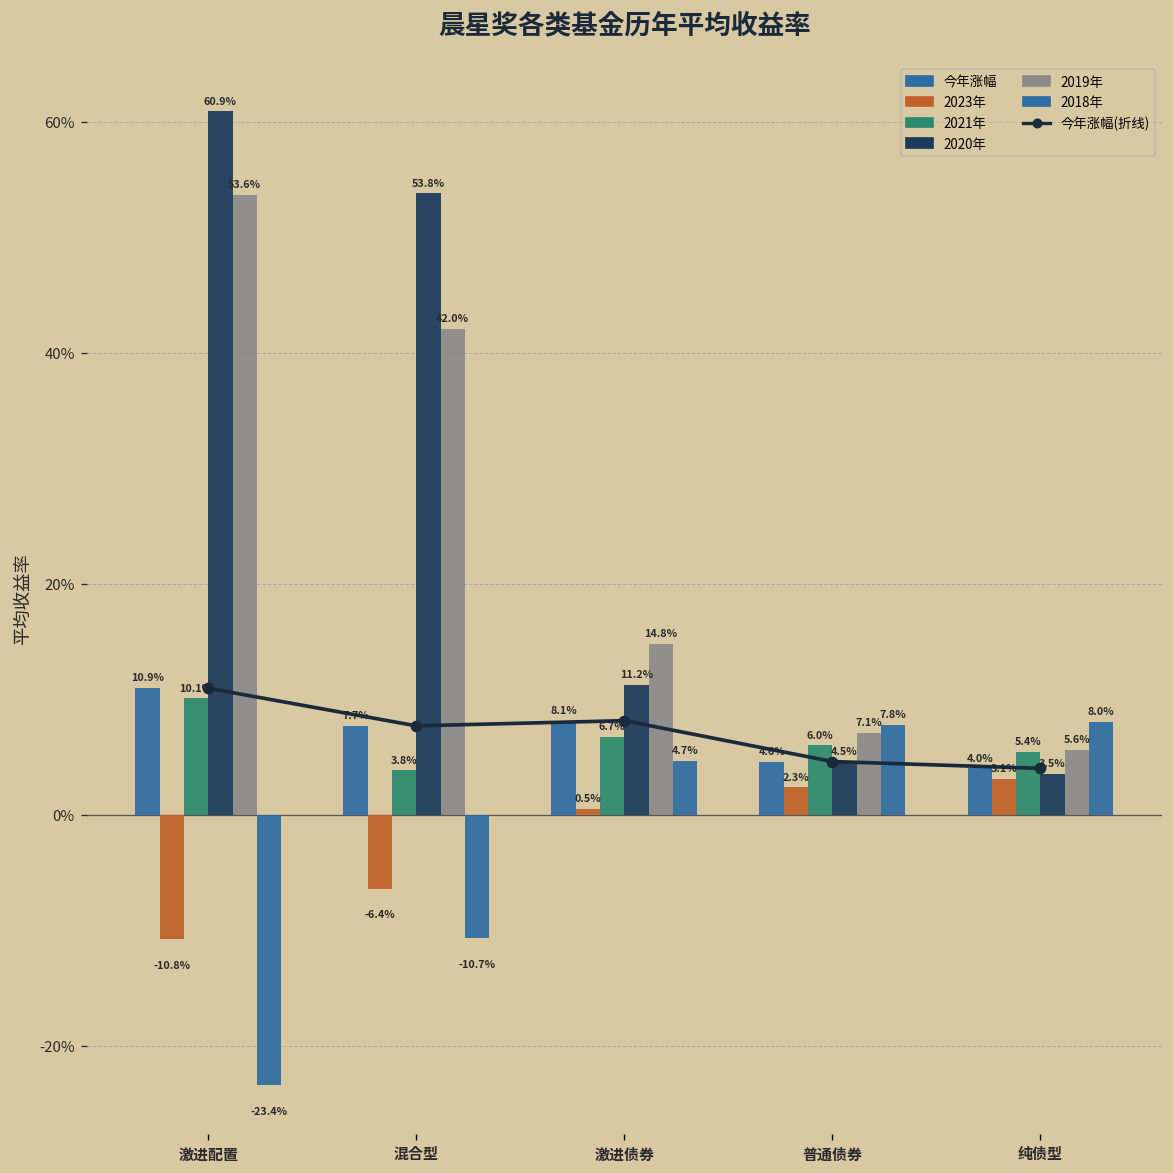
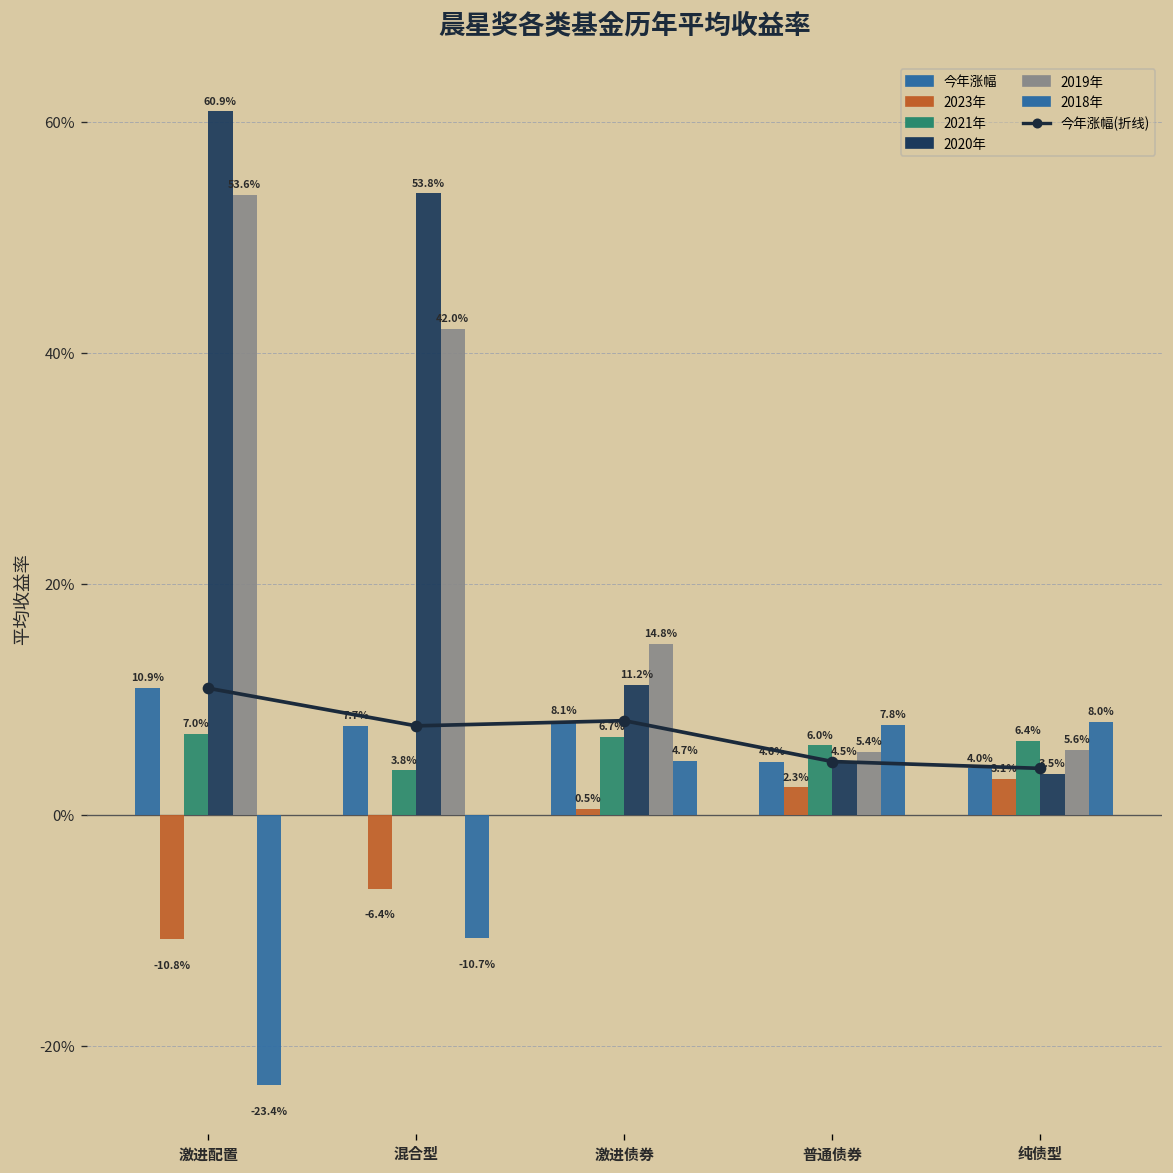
  {
    "2023年": {
      "激进配置": "-10.8%",
      "混合型": "-6.4%",
      "激进债券": "0.5%",
      "普通债券": "2.3%",
      "纯债型": "3.1%"
    },
    "2021年": {
-     "激进配置": "10.1%",
+     "激进配置": "7.0%",
      "混合型": "3.8%",
      "普通债券": "6.0%",
-     "纯债型": "5.4%"
+     "纯债型": "6.4%"
    },
    "2019年": {
      "激进配置": "53.6%",
      "混合型": "42.0%",
      "激进债券": "14.8%",
-     "普通债券": "7.1%",
+     "普通债券": "5.4%",
      "纯债型": "5.6%"
    }
  }
